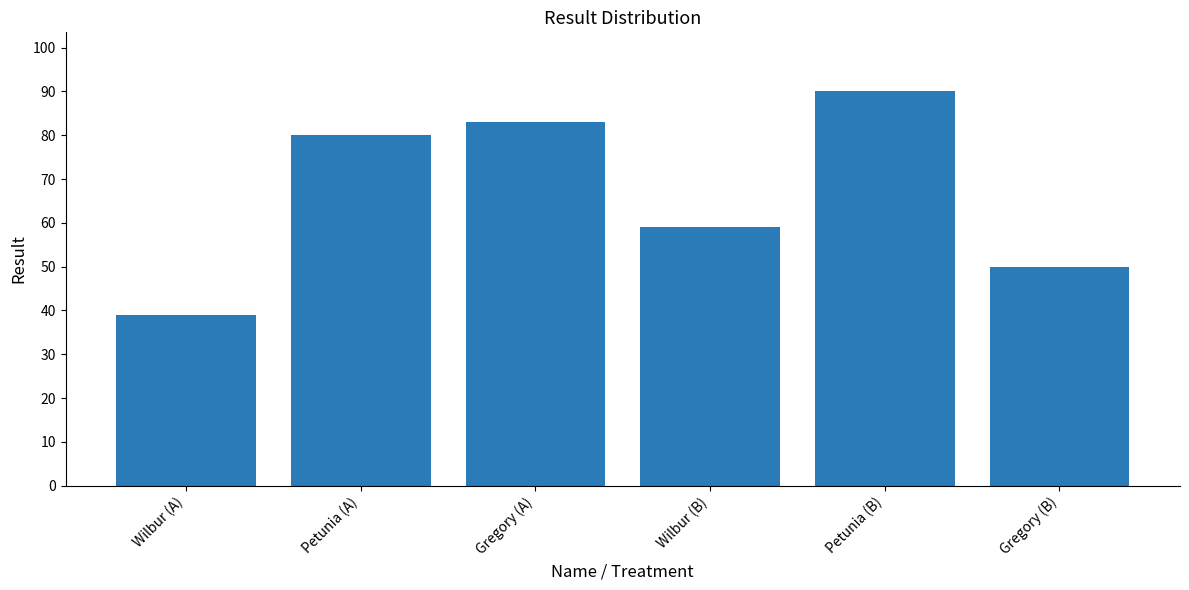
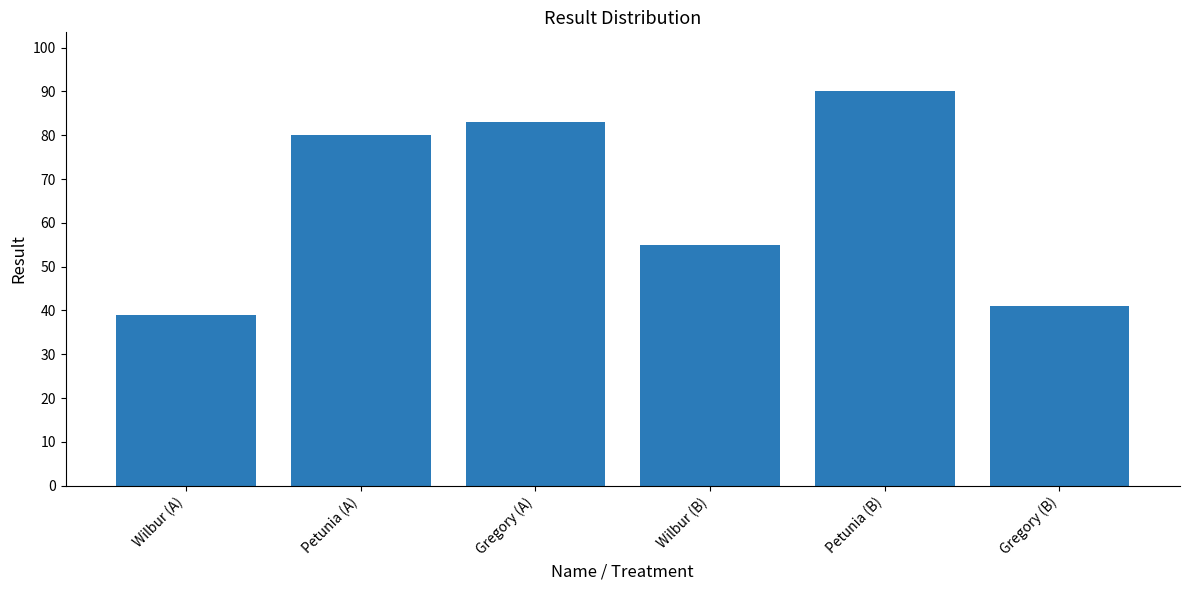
  {
    "Wilbur (A)": 39,
    "Petunia (A)": 80,
    "Gregory (A)": 83,
-   "Wilbur (B)": 59,
+   "Wilbur (B)": 55,
    "Petunia (B)": 90,
-   "Gregory (B)": 50
+   "Gregory (B)": 41
  }
